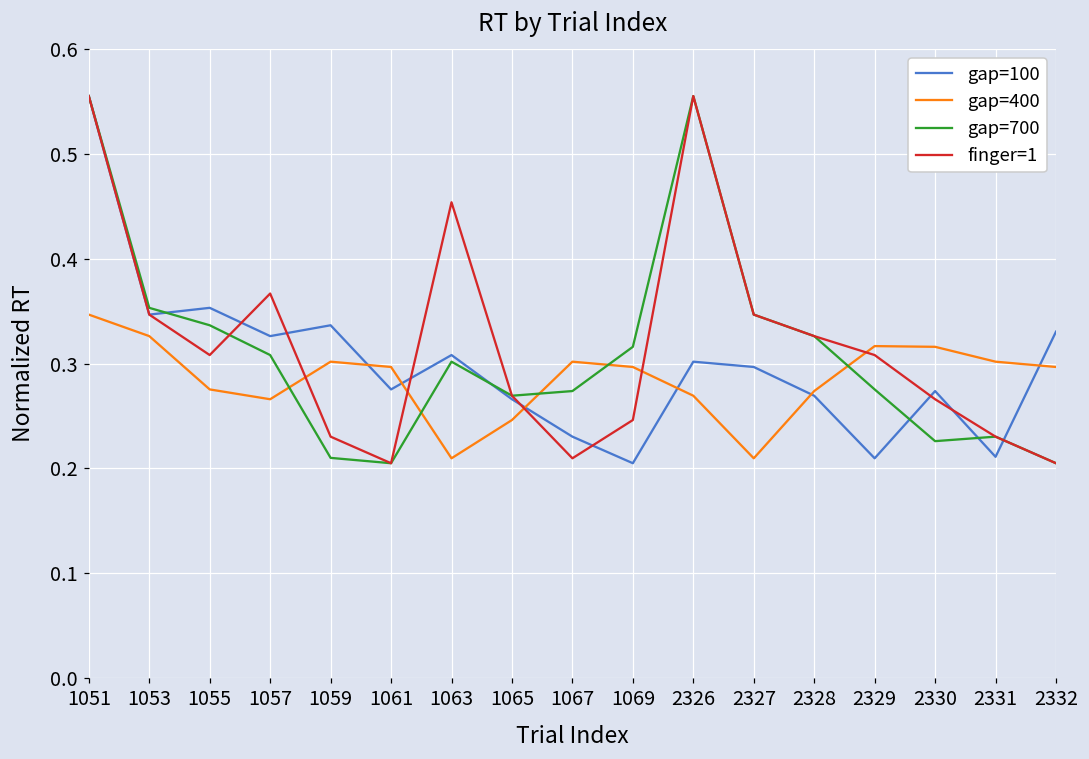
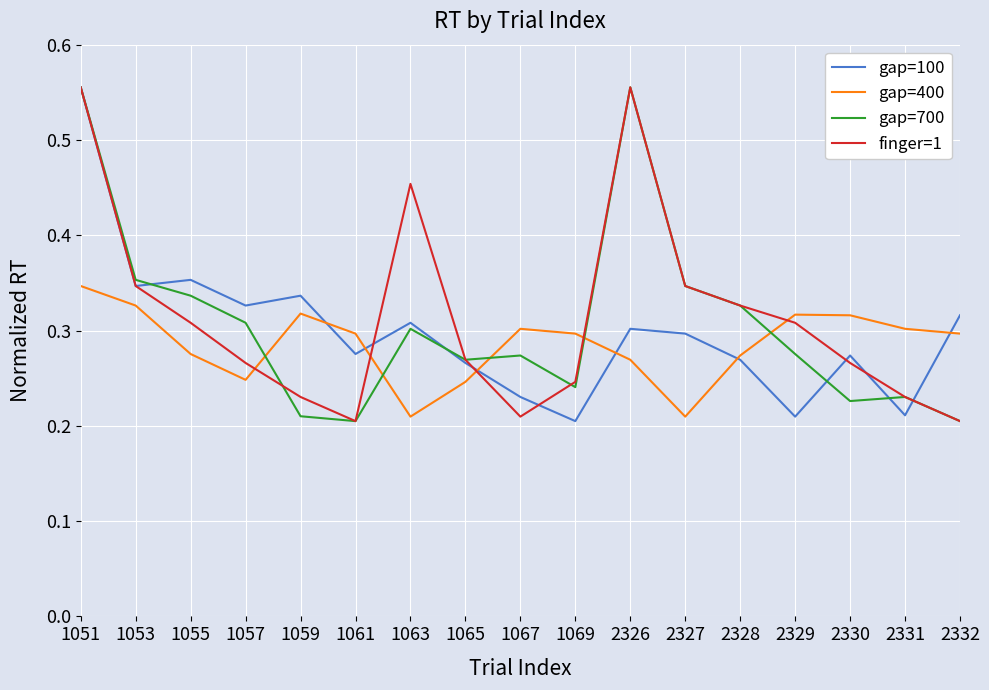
  {
    "gap=100": {
      "1055": 0.35,
      "1057": 0.33,
      "1059": 0.34,
      "1061": 0.28,
      "1063": 0.31,
      "1065": 0.27,
      "1067": 0.23,
      "1069": 0.20,
      "2326": 0.30,
      "2327": 0.30,
      "2328": 0.27,
      "2329": 0.21,
      "2330": 0.27,
      "2331": 0.21,
-     "2332": 0.33
+     "2332": 0.32
    },
    "gap=400": {
      "1051": 0.35,
      "1053": 0.33,
      "1055": 0.28,
-     "1057": 0.27,
-     "1059": 0.30,
+     "1057": 0.25,
+     "1059": 0.32,
      "1061": 0.30,
      "1063": 0.21,
      "1065": 0.25,
      "1067": 0.30,
      "1069": 0.30,
      "2326": 0.27,
      "2327": 0.21,
      "2328": 0.27,
      "2329": 0.32,
      "2330": 0.32,
      "2331": 0.30,
      "2332": 0.30
    },
    "gap=700": {
      "1053": 0.35,
      "1055": 0.34,
      "1057": 0.31,
      "1059": 0.21,
      "1063": 0.30,
      "1067": 0.27,
-     "1069": 0.32,
+     "1069": 0.24,
      "2329": 0.28,
      "2330": 0.23
    },
    "finger=1": {
      "1055": 0.31,
-     "1057": 0.37,
+     "1057": 0.27,
      "1059": 0.23,
      "1063": 0.45,
      "1067": 0.21,
      "1069": 0.25,
      "2329": 0.31,
      "2330": 0.27
    }
  }
